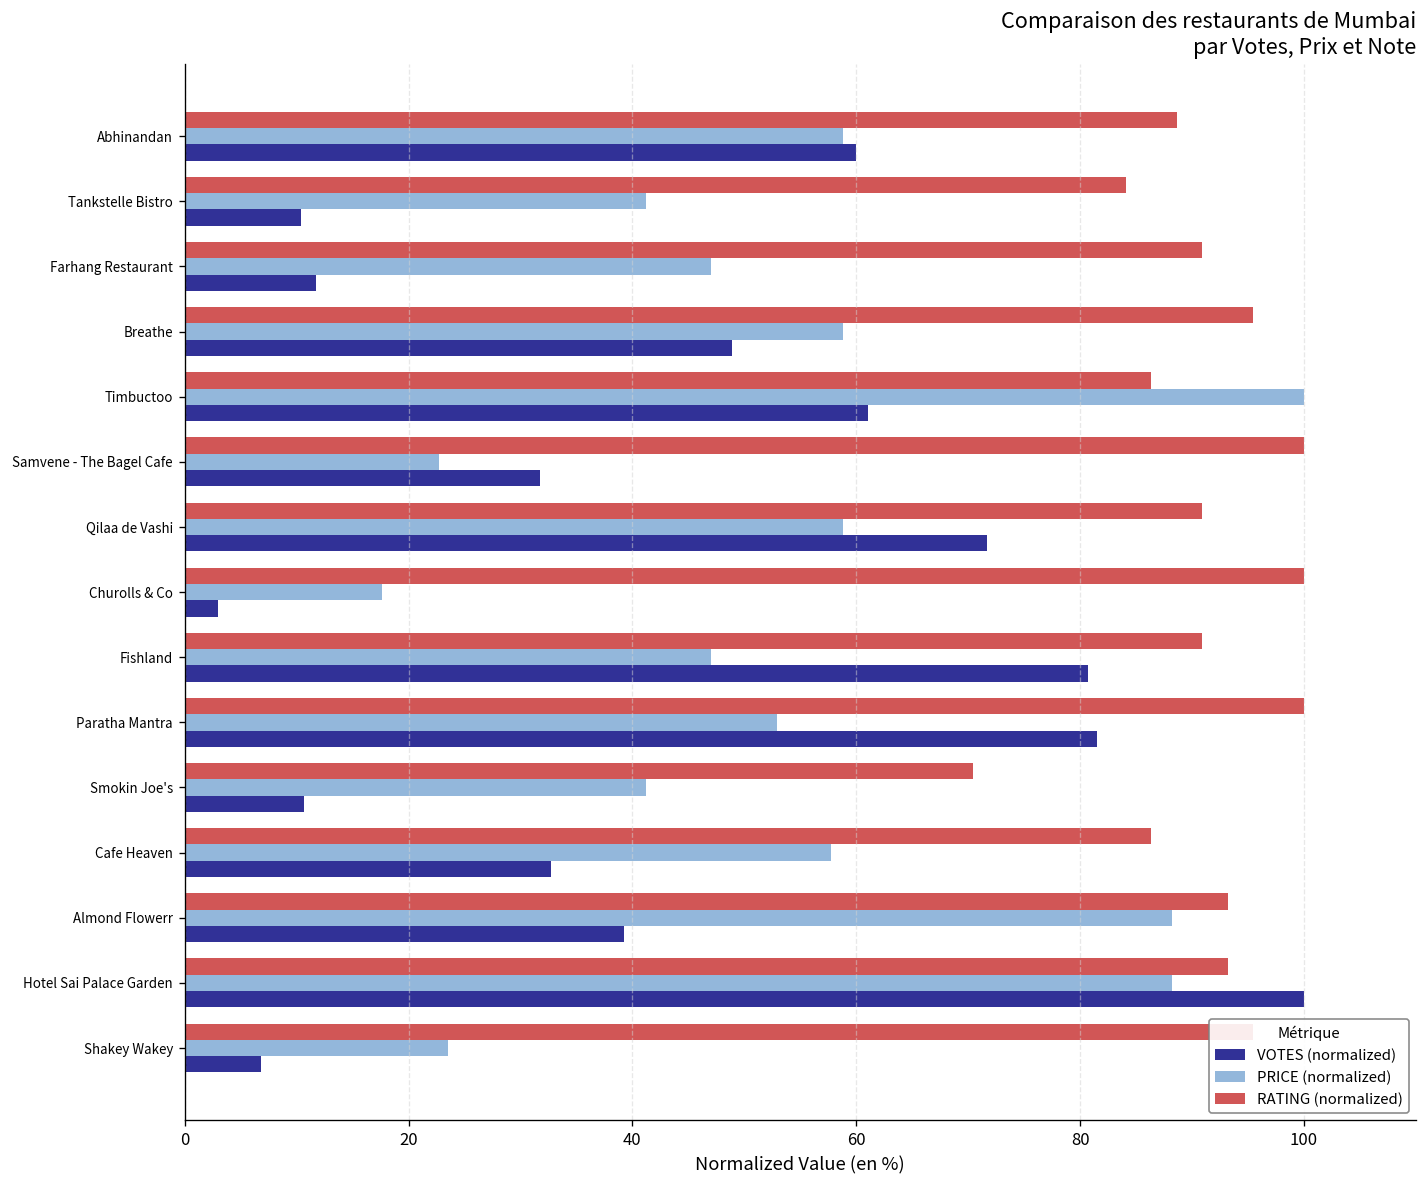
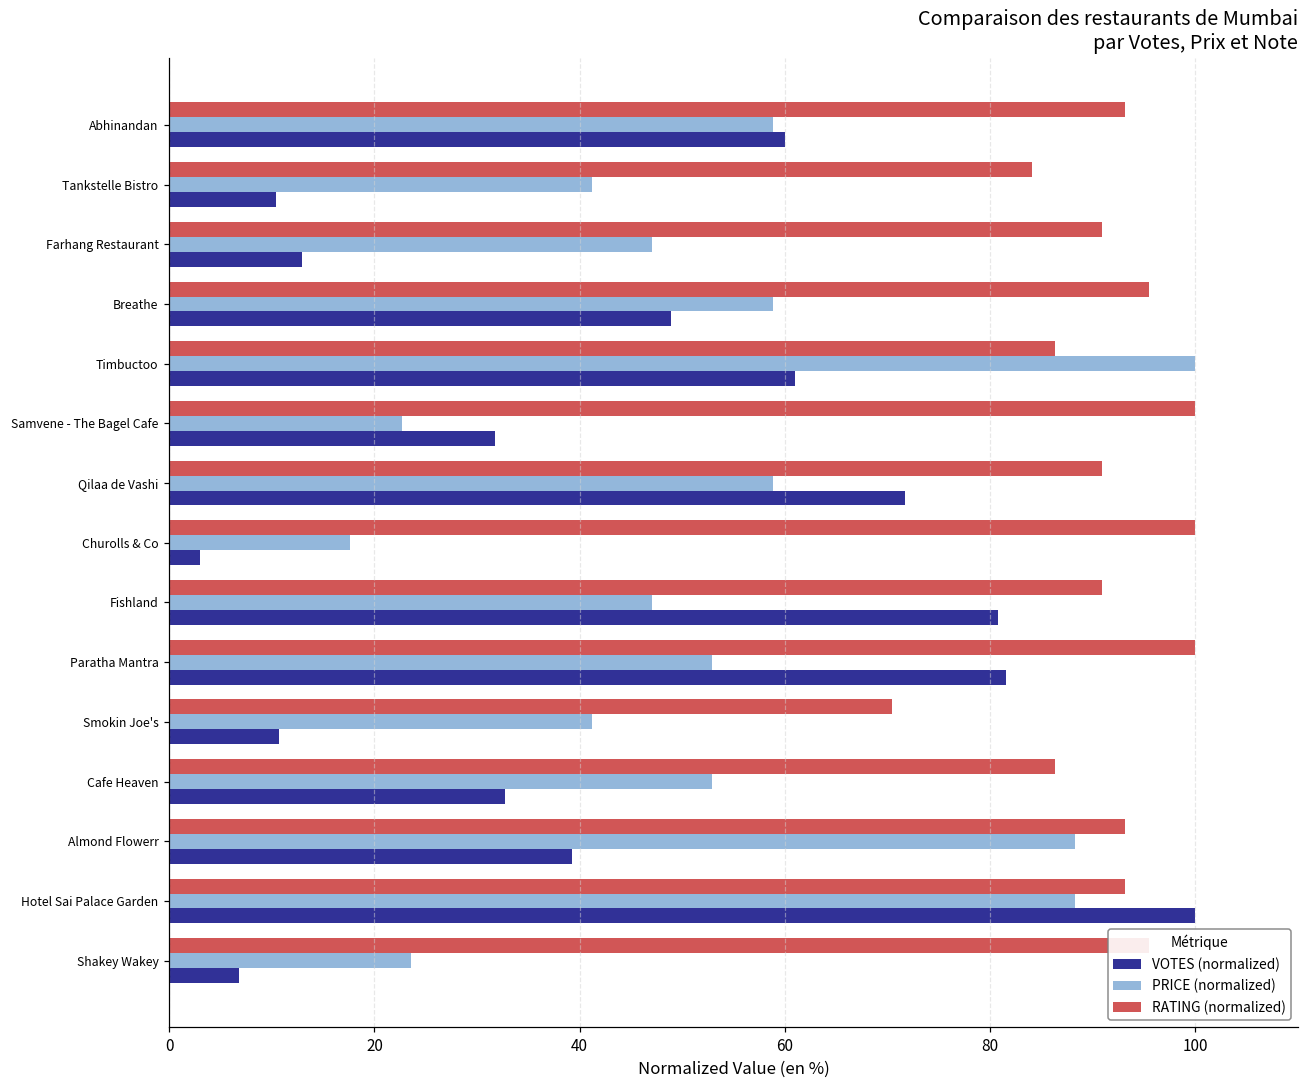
  {
    "VOTES (normalized)": {
      "Abhinandan": 60,
      "Tankstelle Bistro": 10,
-     "Farhang Restaurant": 12,
+     "Farhang Restaurant": 13,
      "Breathe": 49,
      "Timbuctoo": 61,
      "Samvene - The Bagel Cafe": 32,
      "Qilaa de Vashi": 72,
      "Churolls & Co": 3,
      "Fishland": 81,
      "Paratha Mantra": 82,
      "Smokin Joe's": 11,
      "Cafe Heaven": 33,
      "Almond Flowerr": 39,
      "Hotel Sai Palace Garden": 100,
      "Shakey Wakey": 7
    },
    "PRICE (normalized)": {
      "Abhinandan": 59,
      "Tankstelle Bistro": 41,
      "Farhang Restaurant": 47,
      "Breathe": 59,
      "Timbuctoo": 100,
      "Samvene - The Bagel Cafe": 23,
      "Qilaa de Vashi": 59,
      "Churolls & Co": 18,
      "Fishland": 47,
      "Paratha Mantra": 53,
      "Smokin Joe's": 41,
-     "Cafe Heaven": 58,
+     "Cafe Heaven": 53,
      "Almond Flowerr": 88,
      "Hotel Sai Palace Garden": 88,
      "Shakey Wakey": 24
    },
    "RATING (normalized)": {
-     "Abhinandan": 89,
+     "Abhinandan": 93,
      "Tankstelle Bistro": 84,
      "Farhang Restaurant": 91,
      "Breathe": 95,
      "Timbuctoo": 86,
      "Samvene - The Bagel Cafe": 100,
      "Qilaa de Vashi": 91,
      "Churolls & Co": 100,
      "Fishland": 91,
      "Paratha Mantra": 100,
      "Smokin Joe's": 70,
      "Cafe Heaven": 86,
      "Almond Flowerr": 93,
      "Hotel Sai Palace Garden": 93
    }
  }
